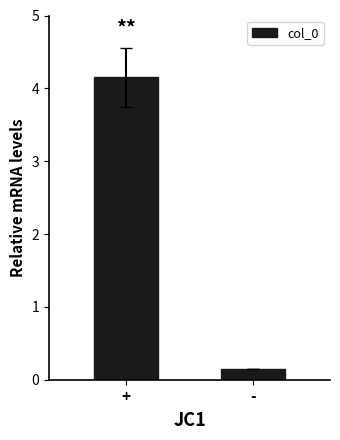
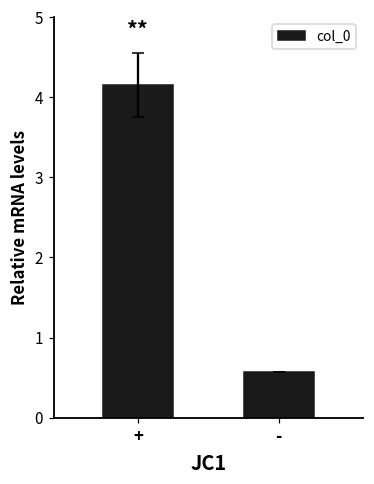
  {
    "col_0": {
      "+": 4.1,
-     "-": 0.1
+     "-": 0.6
    }
  }
